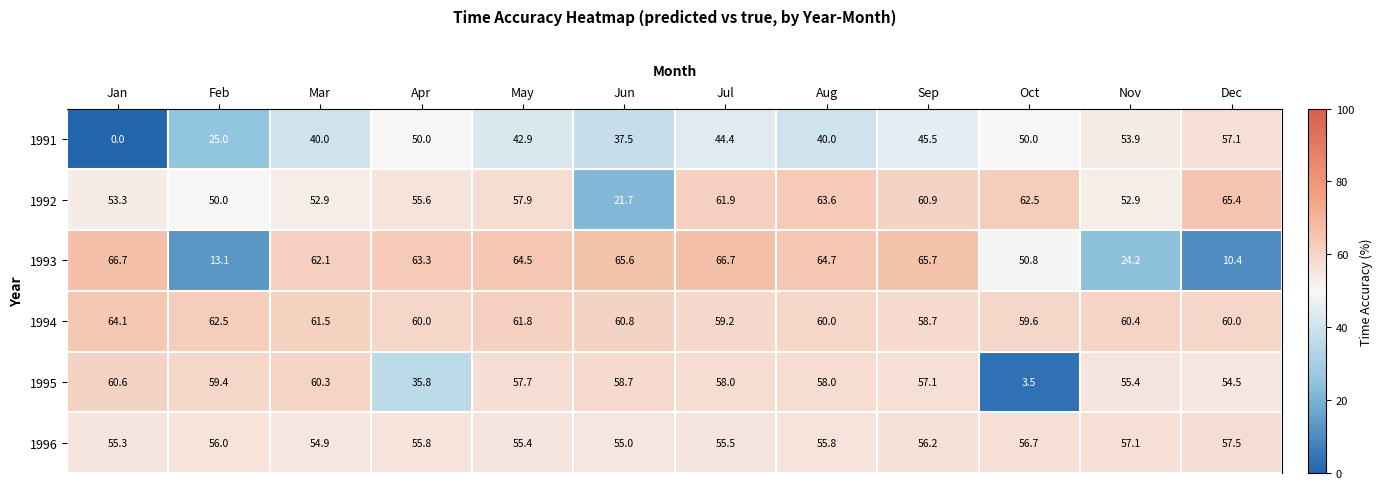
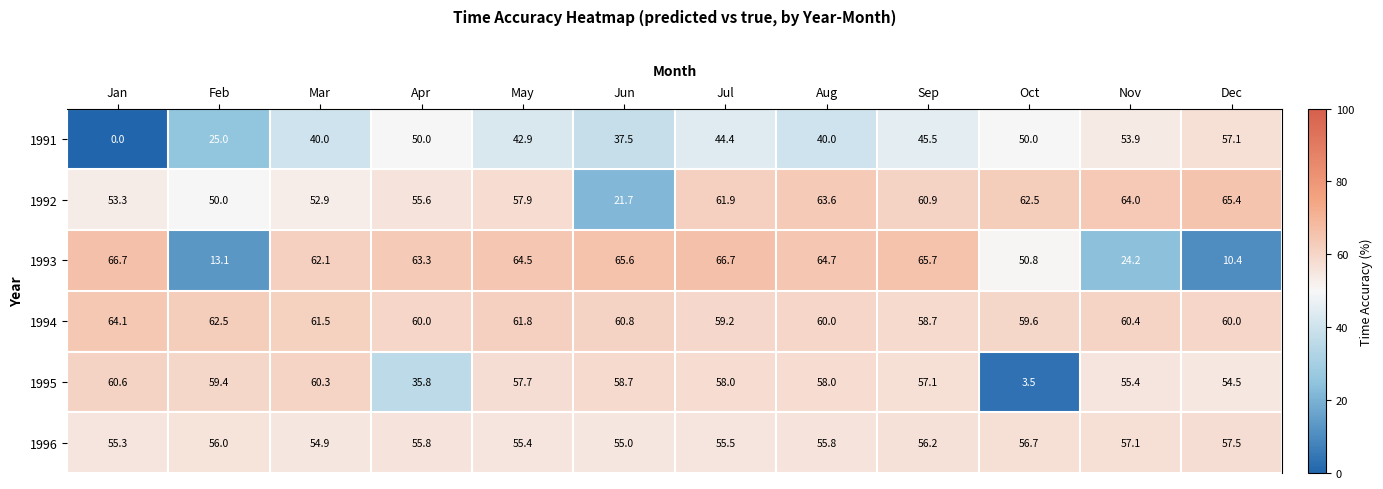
  {
    "1991": {
      "Jan": 0.0,
      "Feb": 25.0,
      "Mar": 40.0,
      "Apr": 50.0,
      "May": 42.9,
      "Jun": 37.5,
      "Jul": 44.4,
      "Aug": 40.0,
      "Sep": 45.5,
      "Oct": 50.0,
      "Nov": 53.9,
      "Dec": 57.1
    },
    "1992": {
      "Jan": 53.3,
      "Feb": 50.0,
      "Mar": 52.9,
      "Apr": 55.6,
      "May": 57.9,
      "Jun": 21.7,
      "Jul": 61.9,
      "Aug": 63.6,
      "Sep": 60.9,
      "Oct": 62.5,
-     "Nov": 52.9,
+     "Nov": 64.0,
      "Dec": 65.4
    },
    "1993": {
      "Jan": 66.7,
      "Feb": 13.1,
      "Mar": 62.1,
      "Apr": 63.3,
      "May": 64.5,
      "Jun": 65.6,
      "Jul": 66.7,
      "Aug": 64.7,
      "Sep": 65.7,
      "Oct": 50.8,
      "Nov": 24.2,
      "Dec": 10.4
    },
    "1994": {
      "Jan": 64.1,
      "Feb": 62.5,
      "Mar": 61.5,
      "Apr": 60.0,
      "May": 61.8,
      "Jun": 60.8,
      "Jul": 59.2,
      "Aug": 60.0,
      "Sep": 58.7,
      "Oct": 59.6,
      "Nov": 60.4,
      "Dec": 60.0
    },
    "1995": {
      "Jan": 60.6,
      "Feb": 59.4,
      "Mar": 60.3,
      "Apr": 35.8,
      "May": 57.7,
      "Jun": 58.7,
      "Jul": 58.0,
      "Aug": 58.0,
      "Sep": 57.1,
      "Oct": 3.5,
      "Nov": 55.4,
      "Dec": 54.5
    },
    "1996": {
      "Jan": 55.3,
      "Feb": 56.0,
      "Mar": 54.9,
      "Apr": 55.8,
      "May": 55.4,
      "Jun": 55.0,
      "Jul": 55.5,
      "Aug": 55.8,
      "Sep": 56.2,
      "Oct": 56.7,
      "Nov": 57.1,
      "Dec": 57.5
    }
  }
